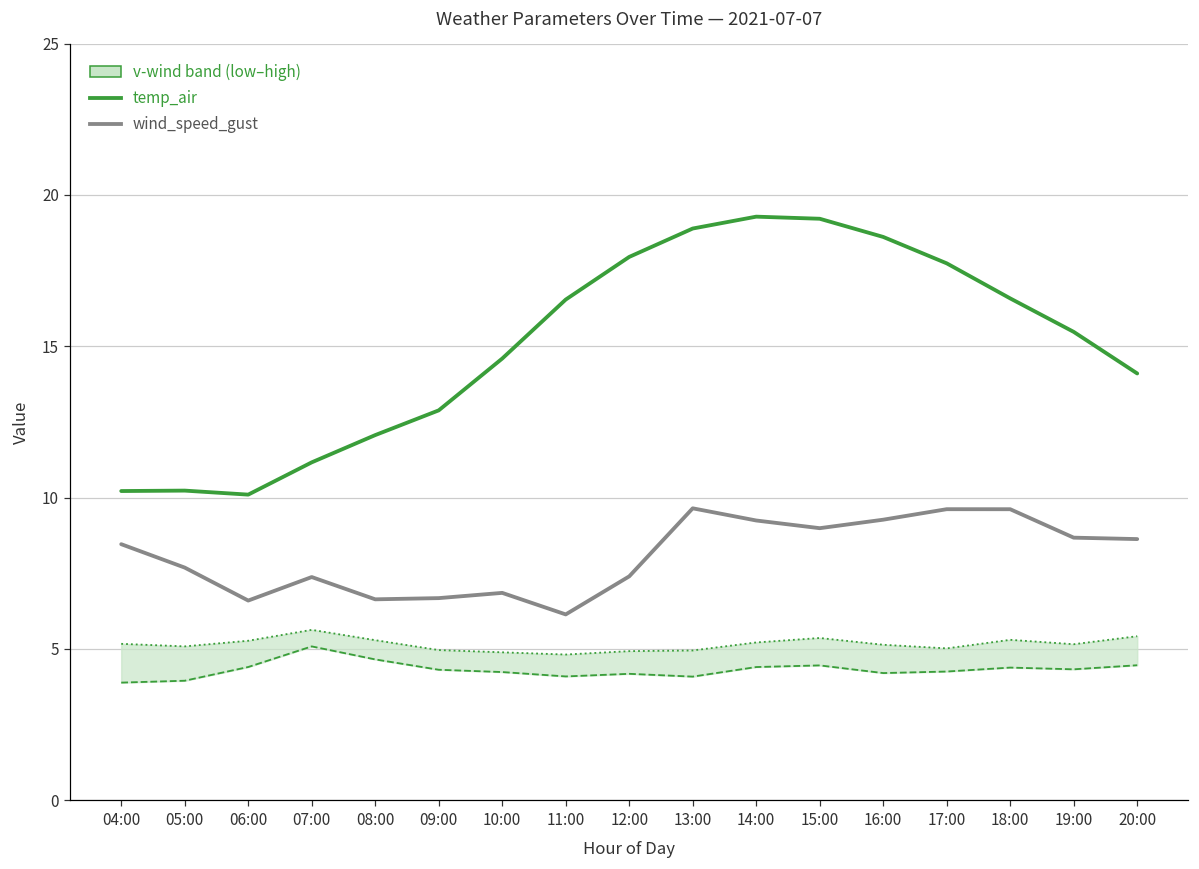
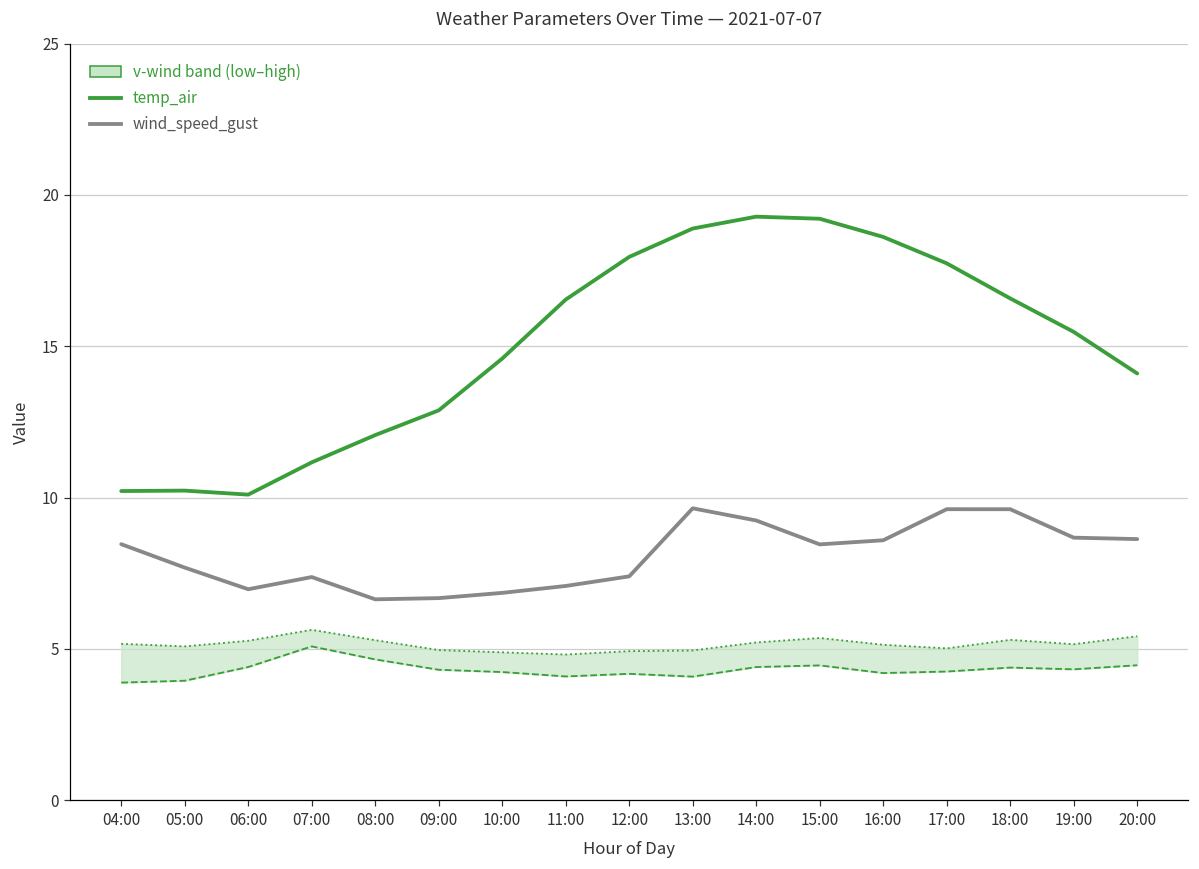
  {
    "wind_speed_gust": {
      "04:00": 8.5,
      "05:00": 7.7,
-     "06:00": 6.6,
+     "06:00": 7.0,
      "07:00": 7.4,
      "08:00": 6.6,
      "09:00": 6.7,
      "10:00": 6.9,
-     "11:00": 6.1,
+     "11:00": 7.1,
      "12:00": 7.4,
      "13:00": 9.6,
      "14:00": 9.2,
-     "15:00": 9.0,
-     "16:00": 9.3,
+     "15:00": 8.5,
+     "16:00": 8.6,
      "17:00": 9.6,
      "18:00": 9.6,
      "19:00": 8.7,
      "20:00": 8.6
    }
  }
